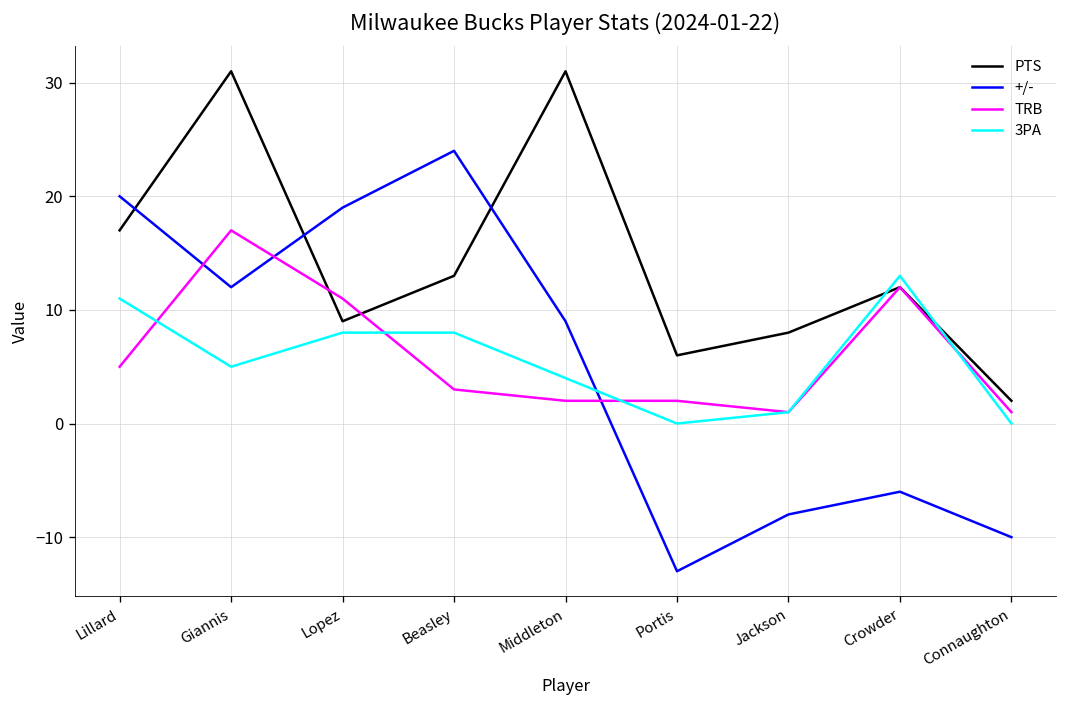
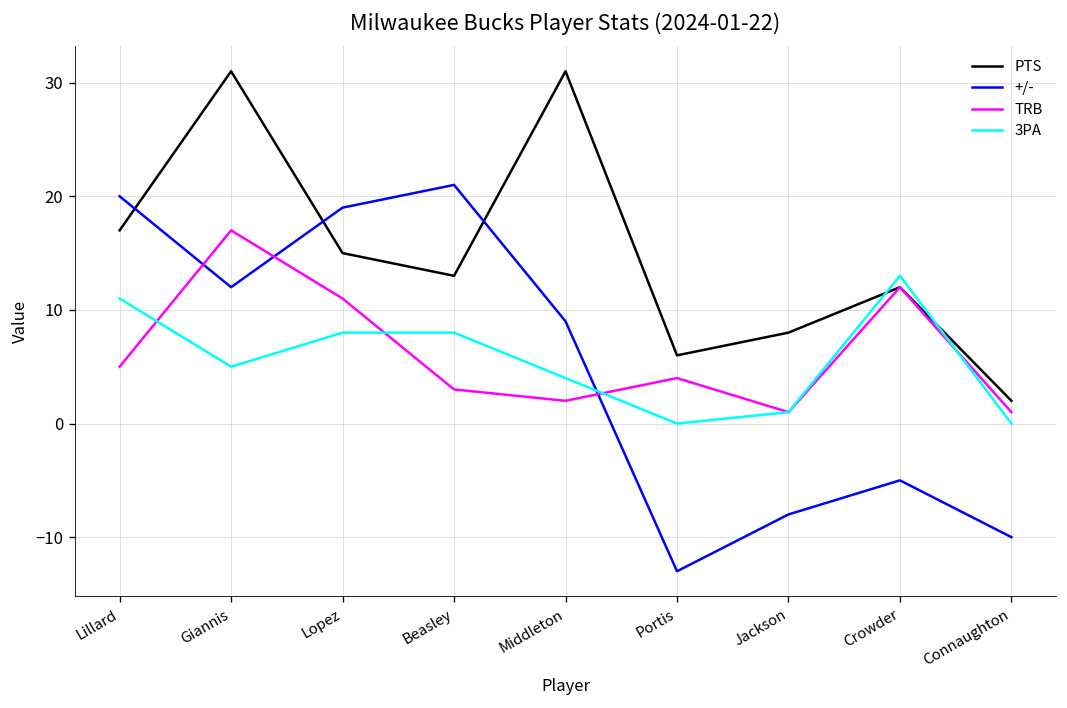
  {
    "PTS": {
      "Lillard": 17,
      "Giannis": 31,
-     "Lopez": 9,
+     "Lopez": 15,
      "Beasley": 13,
      "Middleton": 31,
      "Portis": 6,
      "Jackson": 8,
      "Connaughton": 2
    },
    "+/-": {
      "Lillard": 20,
      "Giannis": 12,
      "Lopez": 19,
-     "Beasley": 24,
+     "Beasley": 21,
      "Middleton": 9,
      "Portis": -13,
      "Jackson": -8,
-     "Crowder": -6,
+     "Crowder": -5,
      "Connaughton": -10
    },
    "TRB": {
      "Lillard": 5,
      "Giannis": 17,
      "Lopez": 11,
      "Beasley": 3,
      "Middleton": 2,
-     "Portis": 2,
+     "Portis": 4,
      "Connaughton": 1
    },
    "3PA": {
      "Lillard": 11,
      "Giannis": 5,
      "Lopez": 8,
      "Beasley": 8,
      "Middleton": 4,
      "Portis": 0,
      "Crowder": 13,
      "Connaughton": 0
    }
  }
